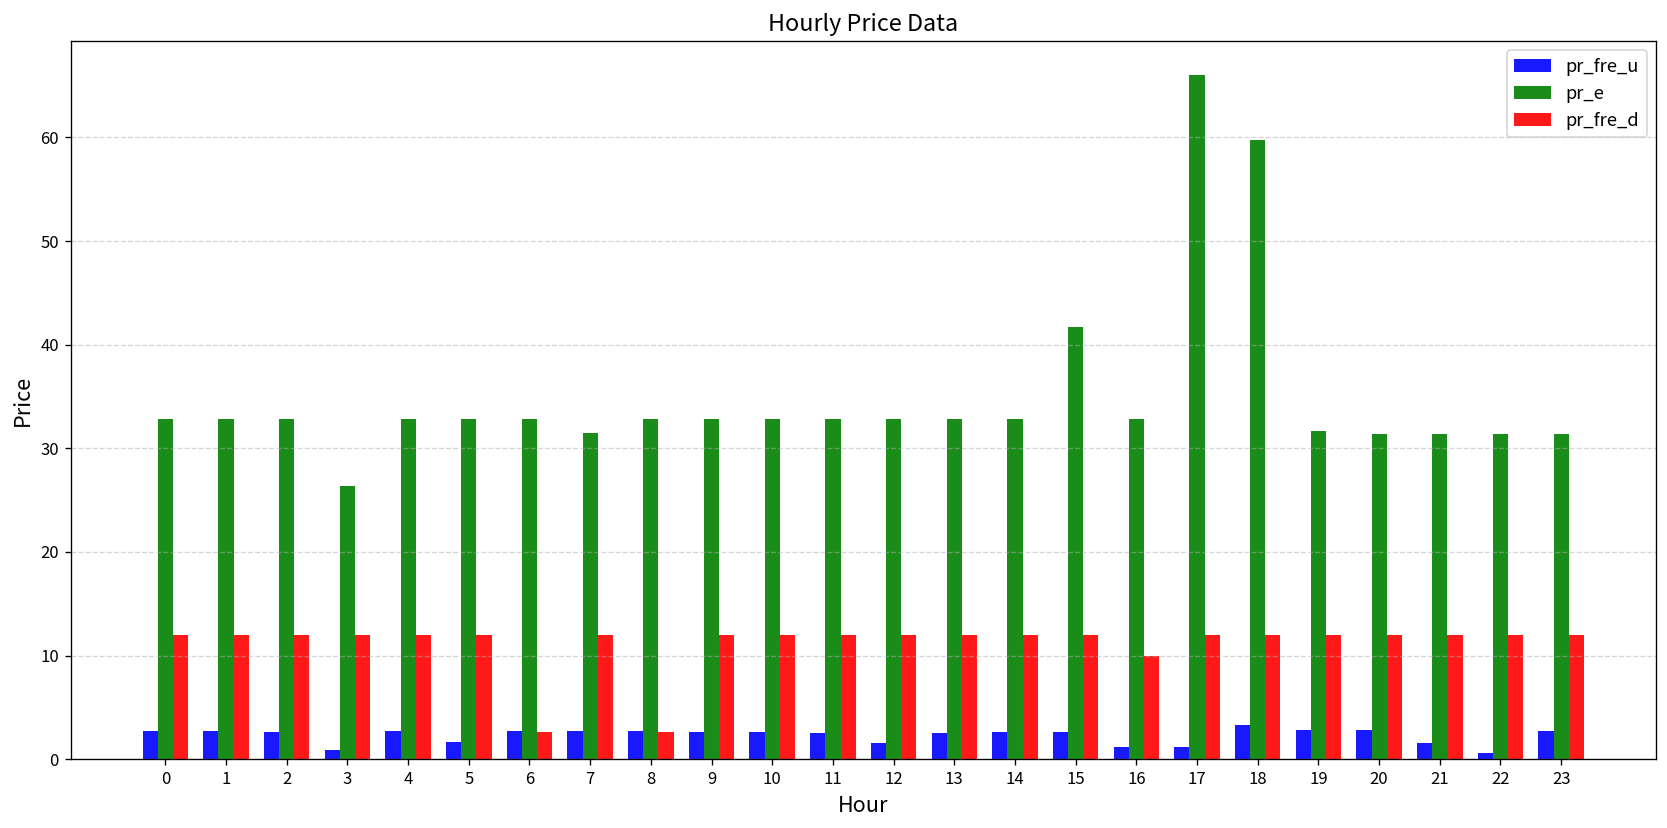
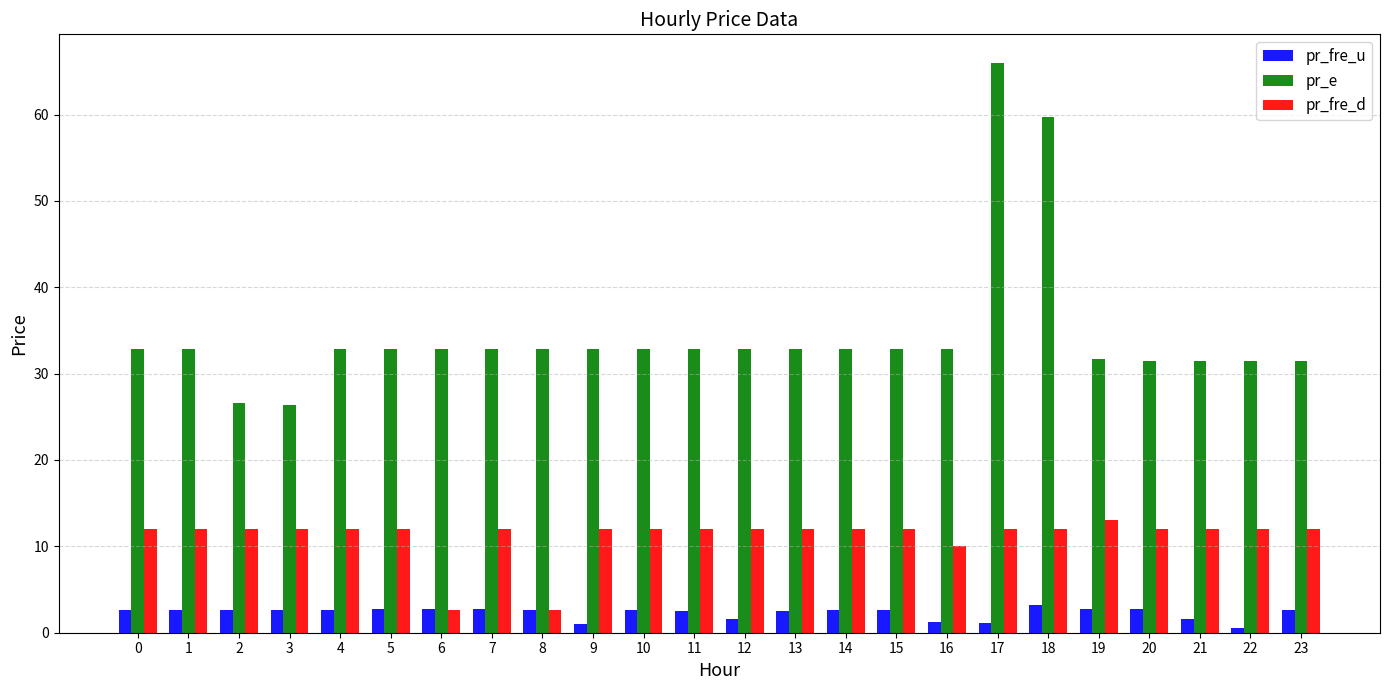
  {
    "pr_fre_u": {
      "0": 3,
      "1": 3,
      "2": 3,
-     "3": 1,
+     "3": 3,
      "4": 3,
-     "5": 2,
+     "5": 3,
      "6": 3,
      "7": 3,
      "8": 3,
-     "9": 3,
+     "9": 1,
      "10": 3,
      "11": 3,
      "12": 2,
      "13": 3,
      "14": 3,
      "15": 3,
      "16": 1,
      "17": 1,
      "18": 3,
      "19": 3,
      "20": 3,
      "21": 2,
      "22": 1,
      "23": 3
    },
    "pr_e": {
      "0": 33,
      "1": 33,
-     "2": 33,
+     "2": 27,
      "3": 26,
      "4": 33,
      "5": 33,
      "6": 33,
-     "7": 32,
+     "7": 33,
      "8": 33,
      "9": 33,
      "10": 33,
      "11": 33,
      "12": 33,
      "13": 33,
      "14": 33,
-     "15": 42,
+     "15": 33,
      "16": 33,
      "17": 66,
      "18": 60,
      "19": 32,
      "20": 31,
      "21": 31,
      "22": 31,
      "23": 31
    },
    "pr_fre_d": {
      "0": 12,
      "1": 12,
      "2": 12,
      "3": 12,
      "4": 12,
      "5": 12,
      "6": 3,
      "7": 12,
      "8": 3,
      "9": 12,
      "10": 12,
      "11": 12,
      "12": 12,
      "13": 12,
      "14": 12,
      "15": 12,
      "16": 10,
      "17": 12,
      "18": 12,
-     "19": 12,
+     "19": 13,
      "20": 12,
      "21": 12,
      "22": 12,
      "23": 12
    }
  }
